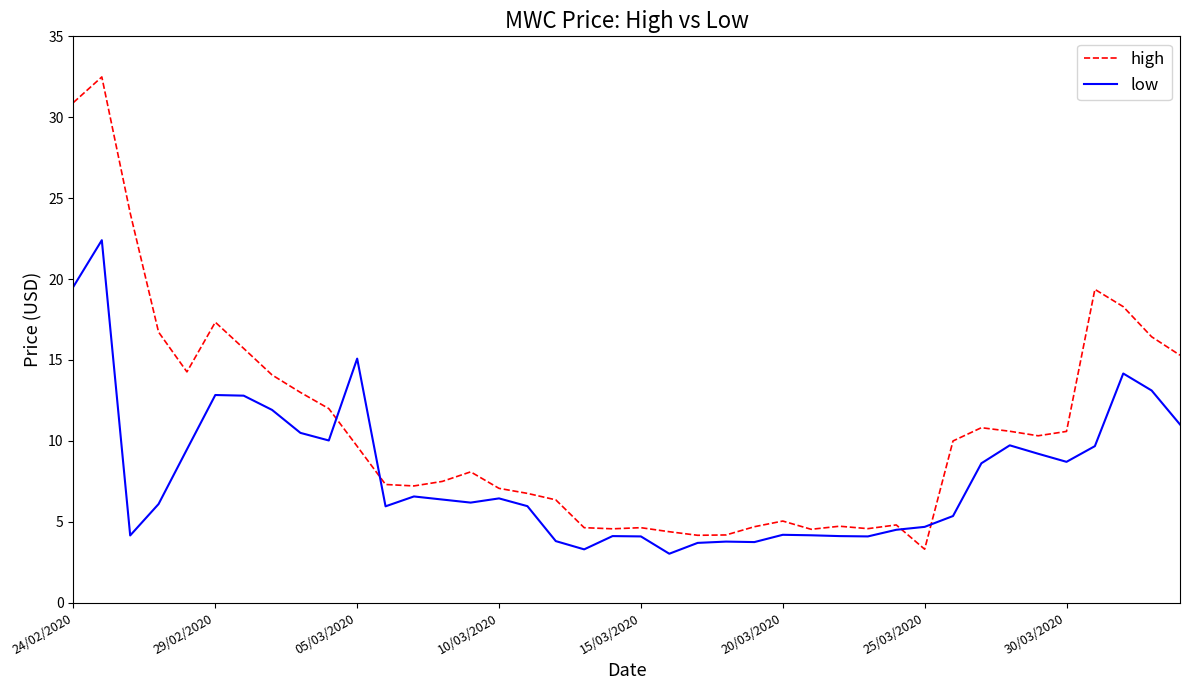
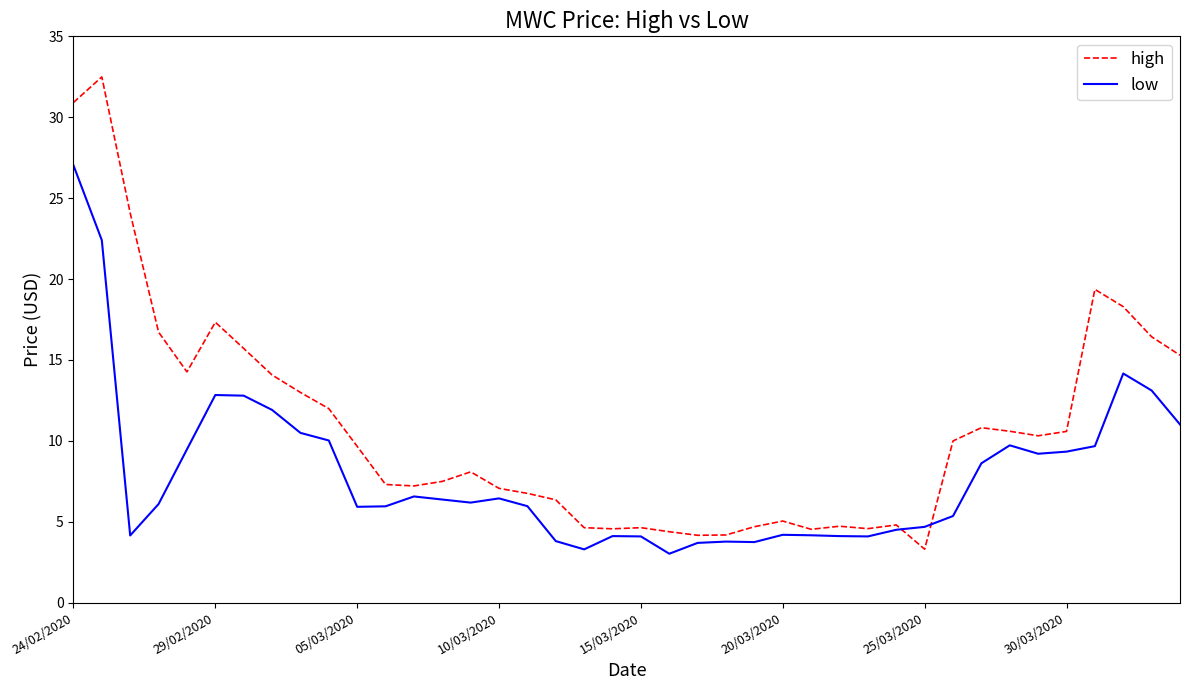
  {
    "high": {
      "24/02/2020": 30.9,
      "29/02/2020": 17.3,
      "05/03/2020": 9.7,
      "10/03/2020": 7.1,
      "15/03/2020": 4.6,
      "20/03/2020": 5.0,
      "25/03/2020": 3.3,
      "30/03/2020": 10.6
    },
    "low": {
-     "24/02/2020": 19.5,
+     "24/02/2020": 27.0,
      "29/02/2020": 12.8,
-     "05/03/2020": 15.1,
+     "05/03/2020": 5.9,
      "10/03/2020": 6.4,
      "15/03/2020": 4.1,
      "20/03/2020": 4.2,
      "25/03/2020": 4.7,
-     "30/03/2020": 8.7
+     "30/03/2020": 9.3
    }
  }
